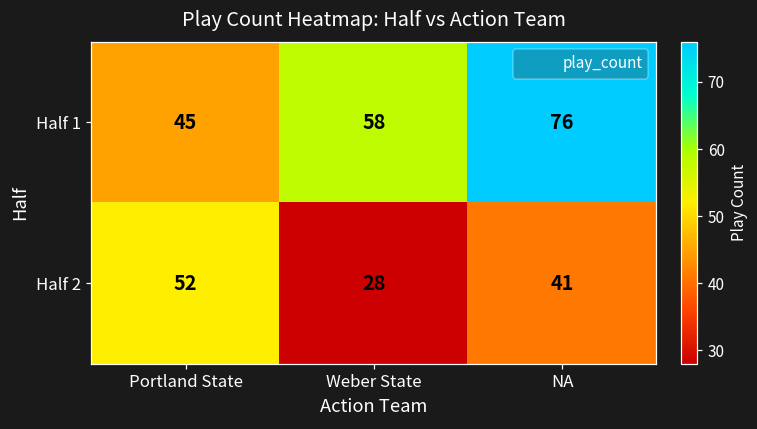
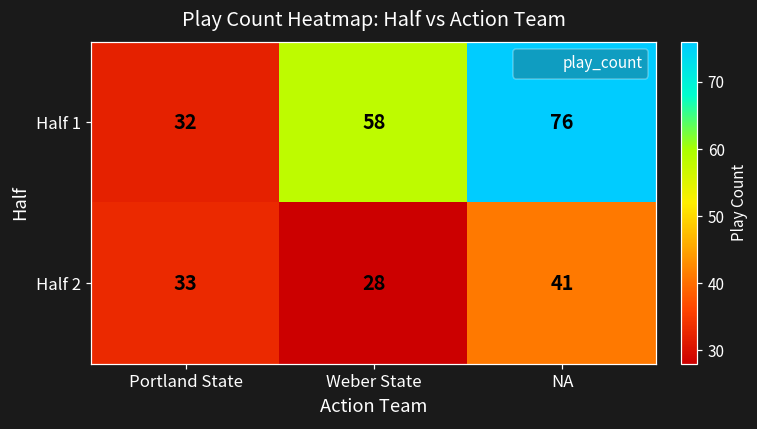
  {
    "Half 1": {
-     "Portland State": 45,
+     "Portland State": 32,
      "Weber State": 58,
      "NA": 76
    },
    "Half 2": {
-     "Portland State": 52,
+     "Portland State": 33,
      "Weber State": 28,
      "NA": 41
    }
  }
